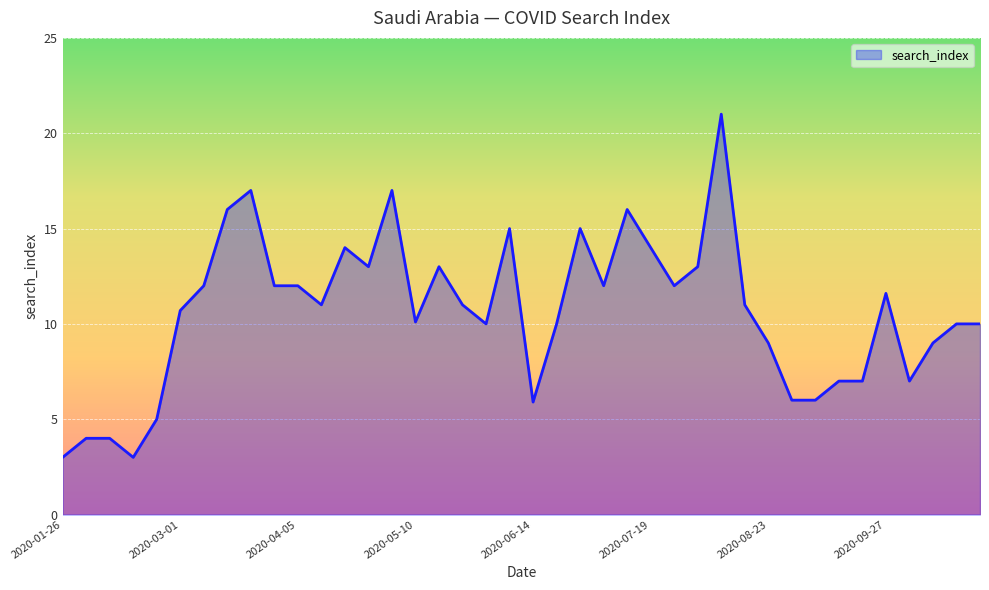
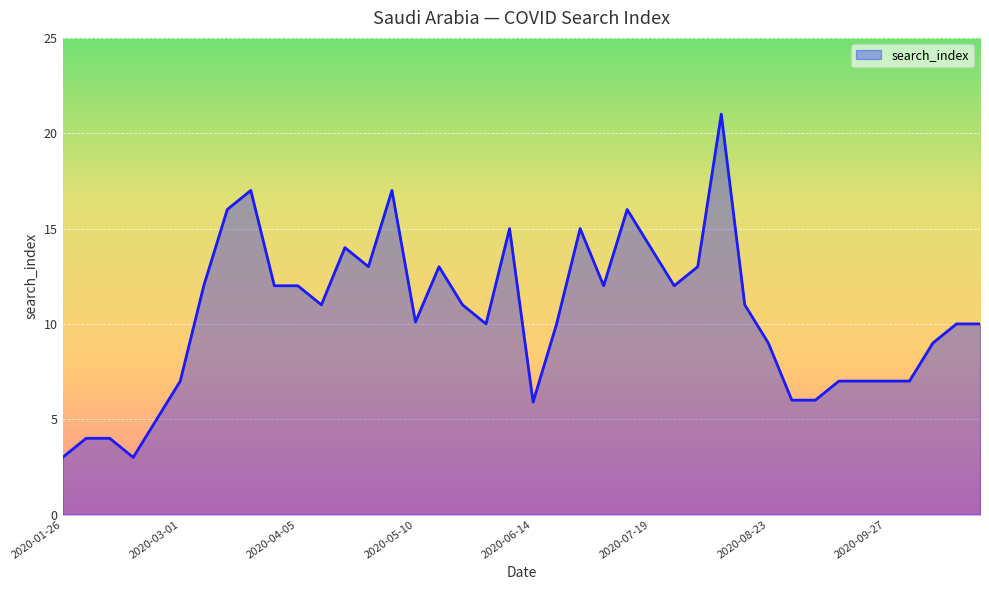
  {
    "2020-01-26": 3.0,
-   "2020-03-01": 10.7,
+   "2020-03-01": 7.0,
    "2020-04-05": 12.0,
    "2020-05-10": 10.1,
    "2020-06-14": 5.9,
    "2020-07-19": 14.0,
    "2020-08-23": 9.0,
-   "2020-09-27": 11.6
+   "2020-09-27": 7.0
  }
